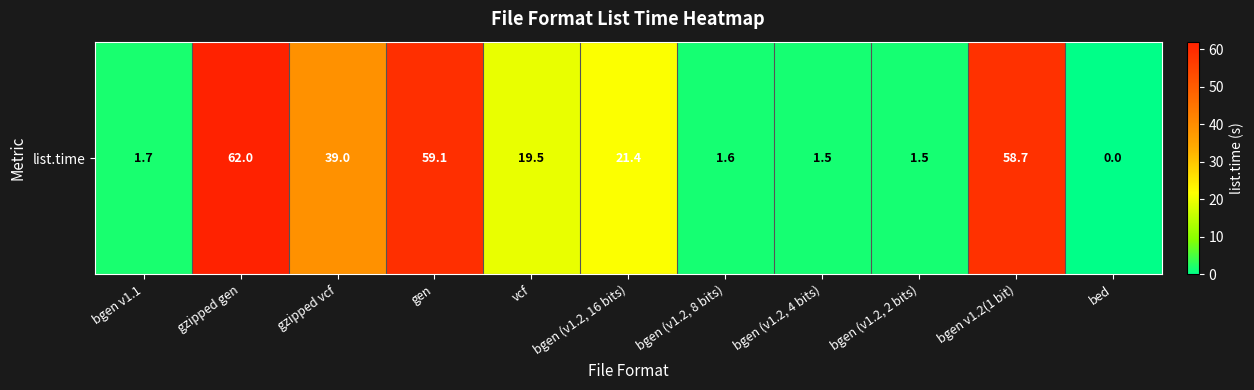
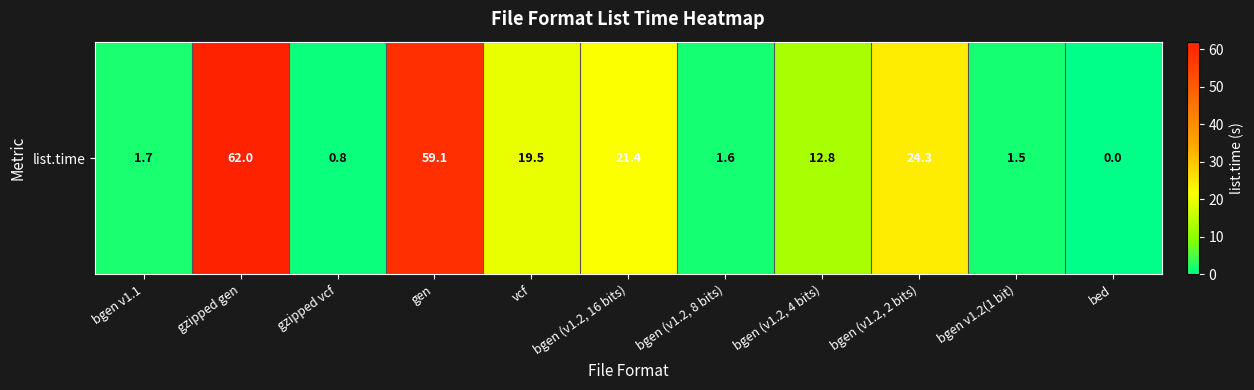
  {
    "list.time": {
      "bgen v1.1": 1.7,
      "gzipped gen": 62.0,
-     "gzipped vcf": 39.0,
+     "gzipped vcf": 0.8,
      "gen": 59.1,
      "vcf": 19.5,
      "bgen (v1.2, 16 bits)": 21.4,
      "bgen (v1.2, 8 bits)": 1.6,
-     "bgen (v1.2, 4 bits)": 1.5,
-     "bgen (v1.2, 2 bits)": 1.5,
-     "bgen v1.2(1 bit)": 58.7,
+     "bgen (v1.2, 4 bits)": 12.8,
+     "bgen (v1.2, 2 bits)": 24.3,
+     "bgen v1.2(1 bit)": 1.5,
      "bed": 0.0
    }
  }
